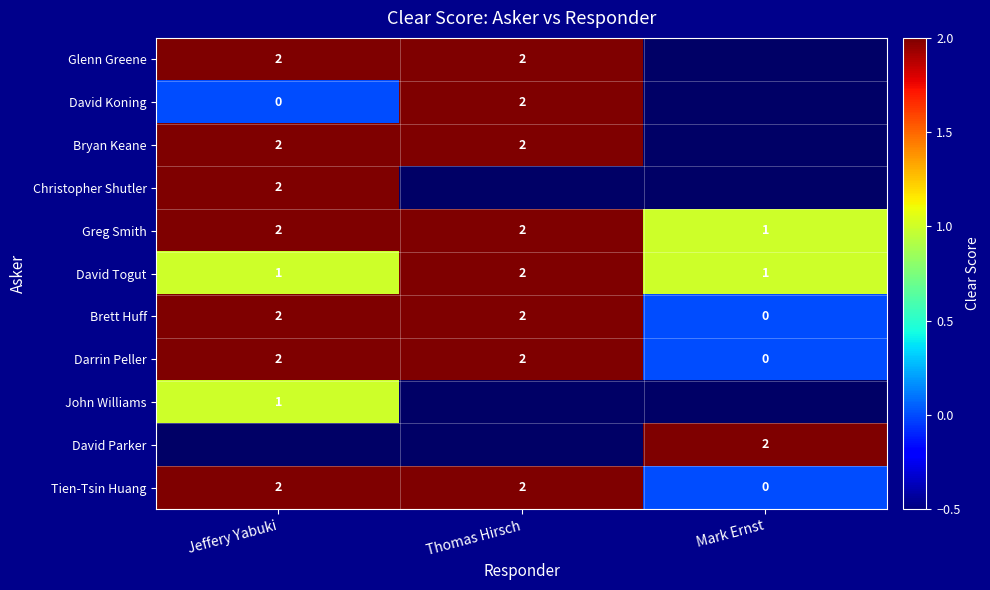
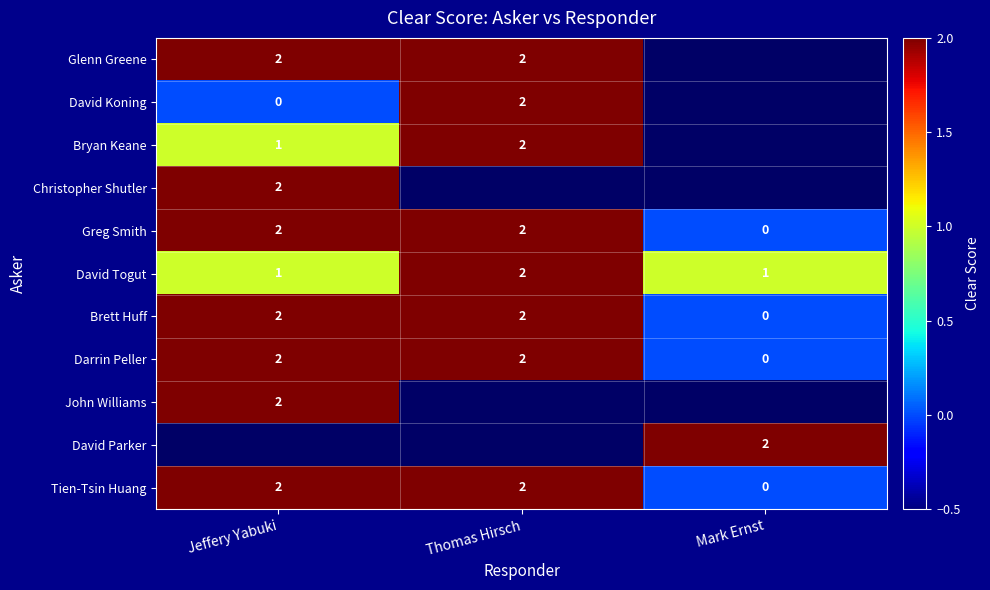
  {
    "Glenn Greene": {
      "Jeffery Yabuki": 2,
      "Thomas Hirsch": 2
    },
    "David Koning": {
      "Jeffery Yabuki": 0,
      "Thomas Hirsch": 2
    },
    "Bryan Keane": {
-     "Jeffery Yabuki": 2,
+     "Jeffery Yabuki": 1,
      "Thomas Hirsch": 2
    },
    "Christopher Shutler": {
      "Jeffery Yabuki": 2
    },
    "Greg Smith": {
      "Jeffery Yabuki": 2,
      "Thomas Hirsch": 2,
-     "Mark Ernst": 1
+     "Mark Ernst": 0
    },
    "David Togut": {
      "Jeffery Yabuki": 1,
      "Thomas Hirsch": 2,
      "Mark Ernst": 1
    },
    "Brett Huff": {
      "Jeffery Yabuki": 2,
      "Thomas Hirsch": 2,
      "Mark Ernst": 0
    },
    "Darrin Peller": {
      "Jeffery Yabuki": 2,
      "Thomas Hirsch": 2,
      "Mark Ernst": 0
    },
    "John Williams": {
-     "Jeffery Yabuki": 1
+     "Jeffery Yabuki": 2
    },
    "David Parker": {
      "Mark Ernst": 2
    },
    "Tien-Tsin Huang": {
      "Jeffery Yabuki": 2,
      "Thomas Hirsch": 2,
      "Mark Ernst": 0
    }
  }
